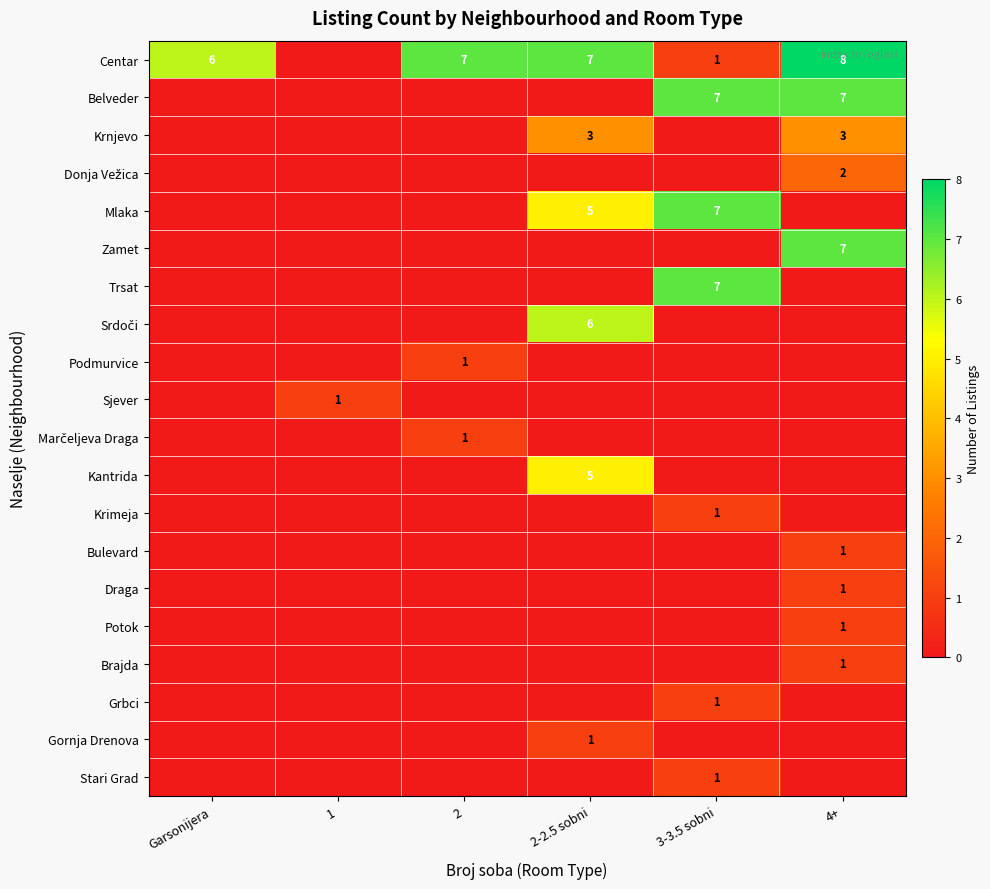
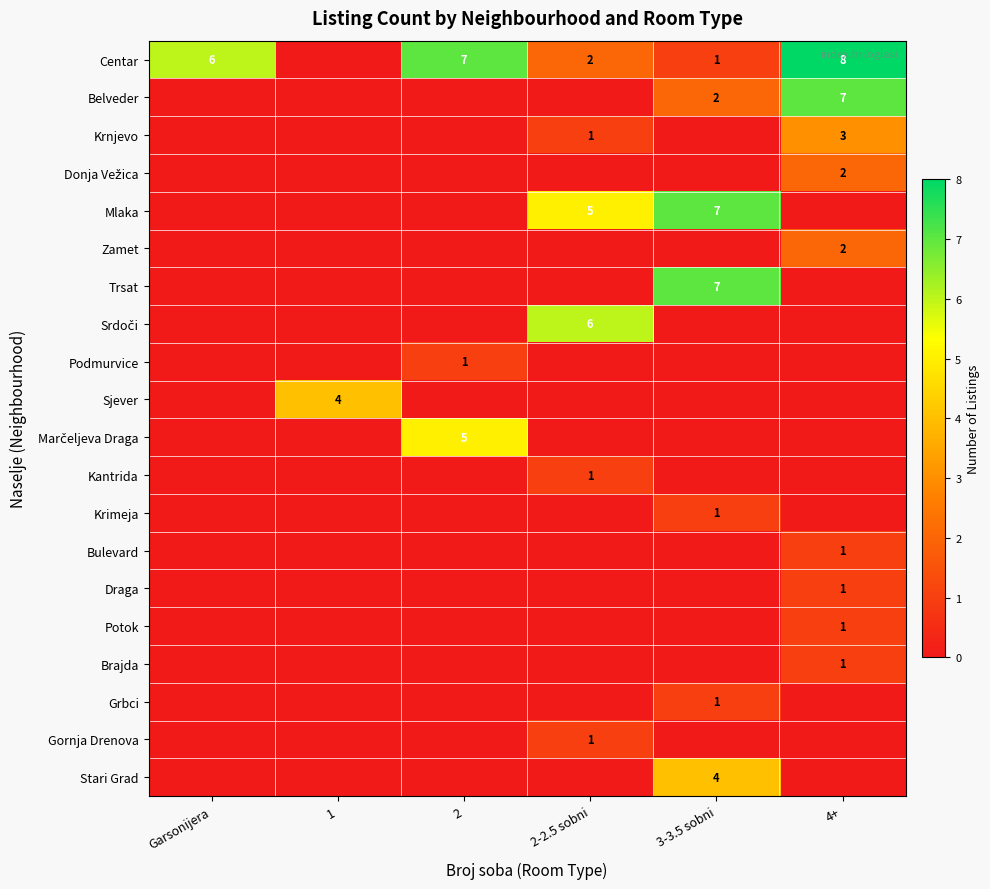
  {
    "Centar": {
      "Garsonijera": 6,
      "2": 7,
-     "2-2.5 sobni": 7,
+     "2-2.5 sobni": 2,
      "3-3.5 sobni": 1
    },
    "Belveder": {
-     "3-3.5 sobni": 7,
+     "3-3.5 sobni": 2,
      "4+": 7
    },
    "Krnjevo": {
-     "2-2.5 sobni": 3,
+     "2-2.5 sobni": 1,
      "4+": 3
    },
    "Donja Vežica": {
      "4+": 2
    },
    "Mlaka": {
      "2-2.5 sobni": 5,
      "3-3.5 sobni": 7
    },
    "Zamet": {
-     "4+": 7
+     "4+": 2
    },
    "Trsat": {
      "3-3.5 sobni": 7
    },
    "Srdoči": {
      "2-2.5 sobni": 6
    },
    "Podmurvice": {
      "2": 1
    },
    "Sjever": {
-     "1": 1
+     "1": 4
    },
    "Marčeljeva Draga": {
-     "2": 1
+     "2": 5
    },
    "Kantrida": {
-     "2-2.5 sobni": 5
+     "2-2.5 sobni": 1
    },
    "Krimeja": {
      "3-3.5 sobni": 1
    },
    "Bulevard": {
      "4+": 1
    },
    "Draga": {
      "4+": 1
    },
    "Potok": {
      "4+": 1
    },
    "Brajda": {
      "4+": 1
    },
    "Grbci": {
      "3-3.5 sobni": 1
    },
    "Gornja Drenova": {
      "2-2.5 sobni": 1
    },
    "Stari Grad": {
-     "3-3.5 sobni": 1
+     "3-3.5 sobni": 4
    }
  }
